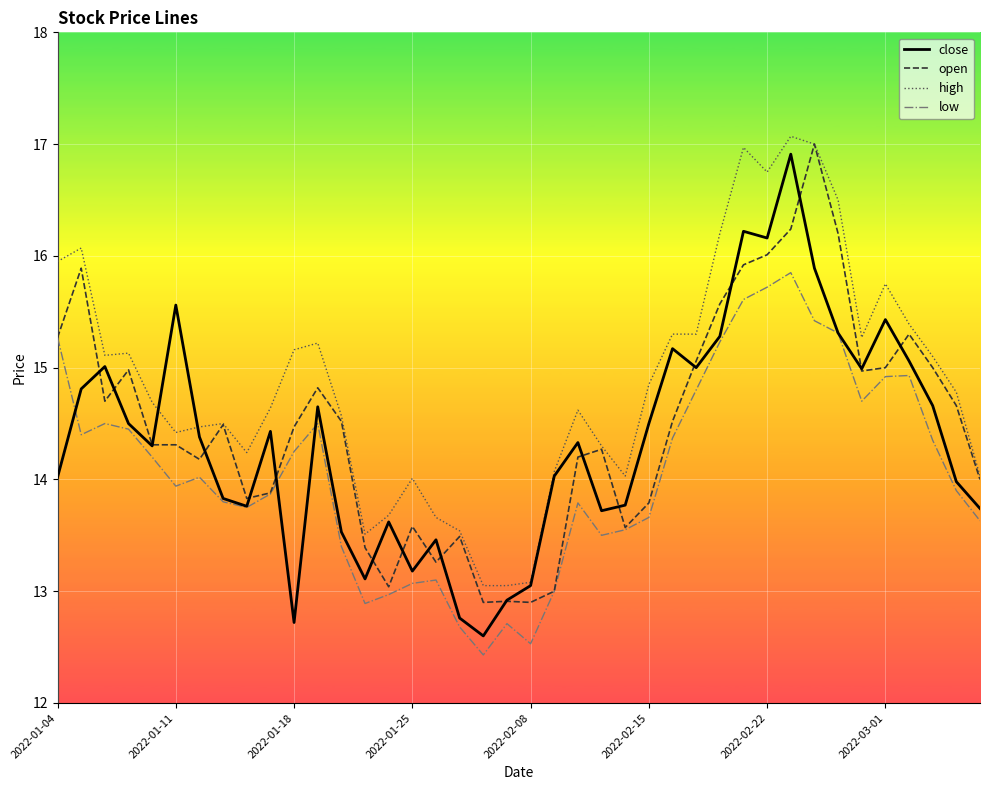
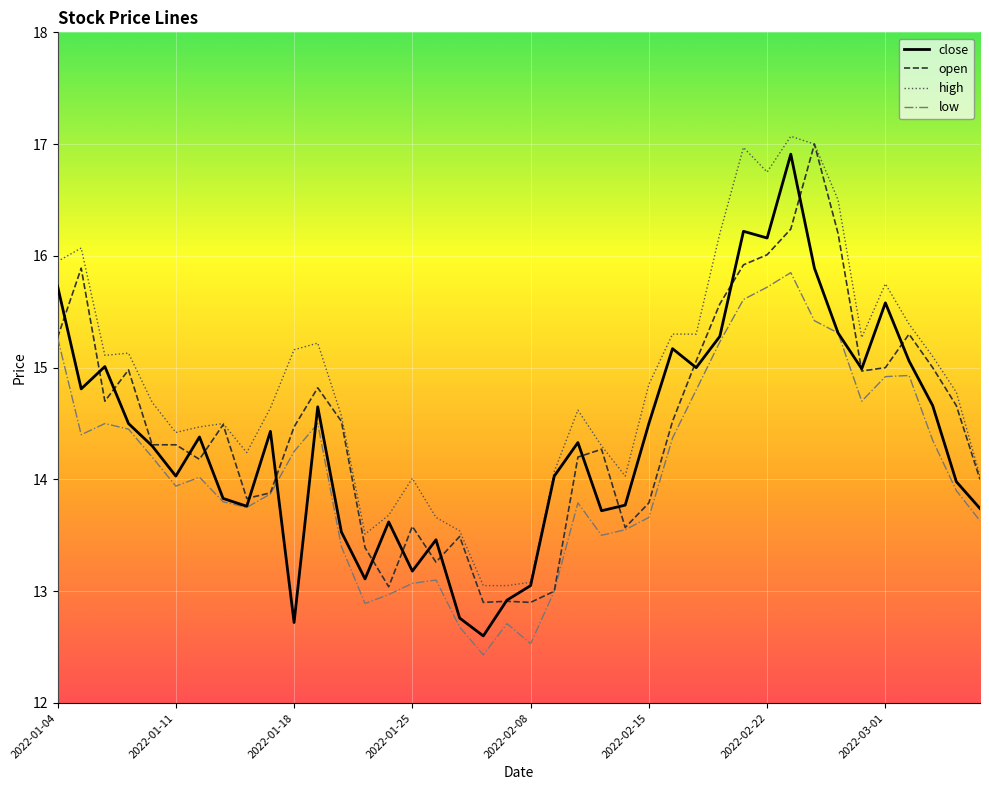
  {
    "close": {
-     "2022-01-04": 14.02,
-     "2022-01-11": 15.56,
+     "2022-01-04": 15.73,
+     "2022-01-11": 14.03,
      "2022-01-18": 12.72,
      "2022-01-25": 13.18,
      "2022-02-08": 13.05,
      "2022-02-15": 14.50,
      "2022-02-22": 16.16,
-     "2022-03-01": 15.43
+     "2022-03-01": 15.58
    }
  }
